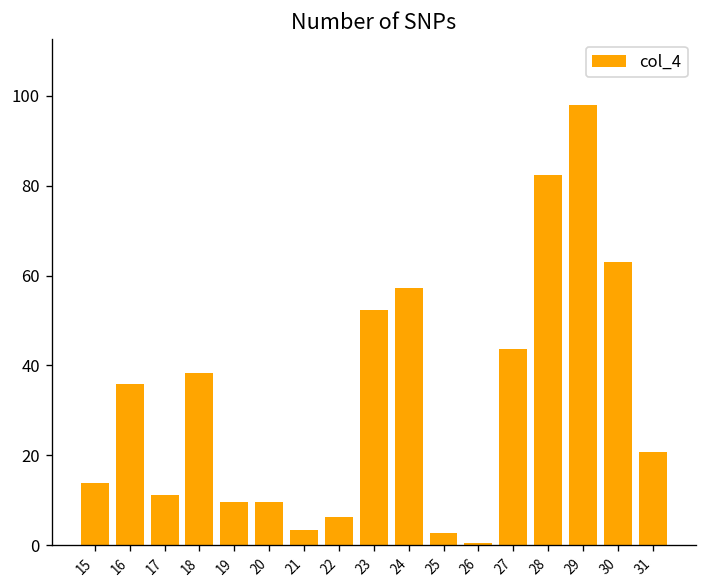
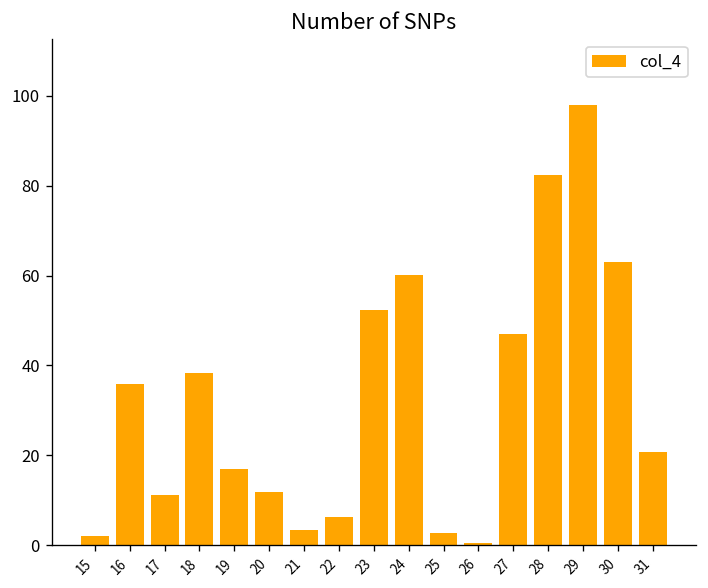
  {
-   "15": 14,
+   "15": 2,
    "16": 36,
    "17": 11,
    "18": 38,
-   "19": 10,
-   "20": 10,
+   "19": 17,
+   "20": 12,
    "21": 3,
    "22": 6,
    "23": 52,
-   "24": 57,
+   "24": 60,
    "25": 3,
-   "27": 44,
+   "27": 47,
    "28": 82,
    "29": 98,
    "30": 63,
    "31": 21
  }
